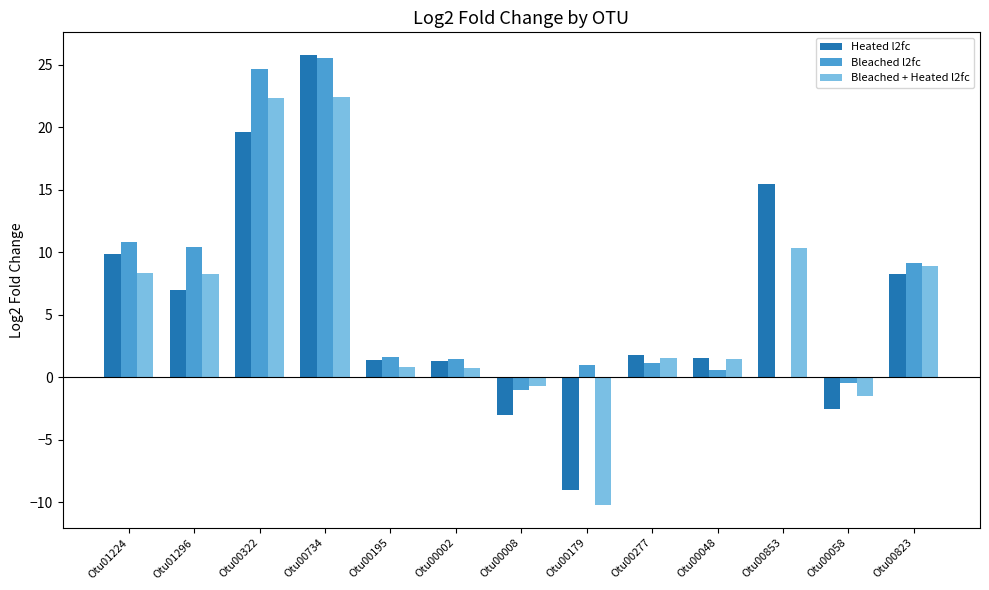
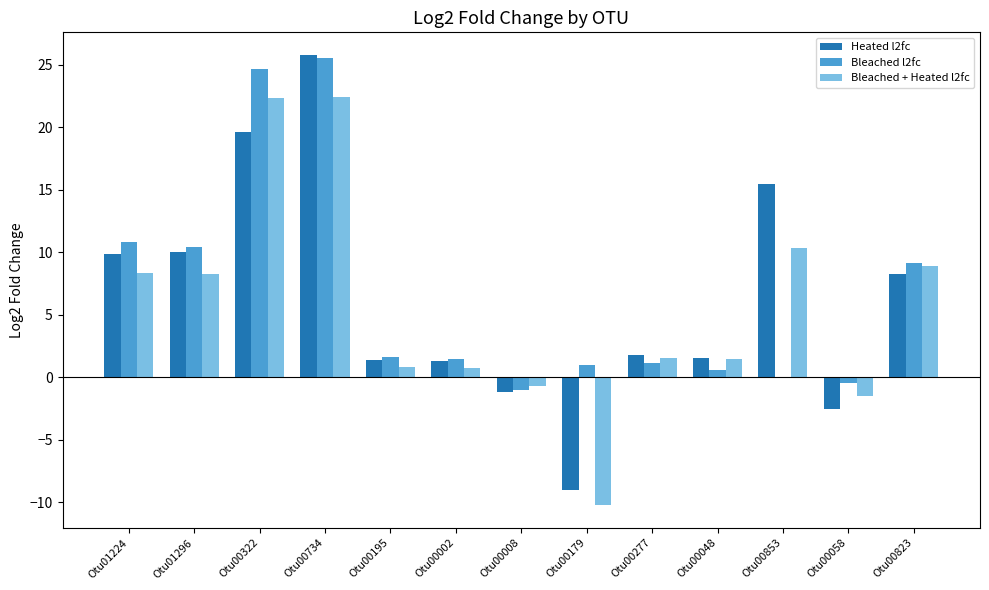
  {
    "Heated l2fc": {
      "Otu01224": 9.8,
-     "Otu01296": 7.0,
+     "Otu01296": 10.0,
      "Otu00322": 19.6,
      "Otu00734": 25.8,
      "Otu00195": 1.4,
      "Otu00002": 1.3,
-     "Otu00008": -3.0,
+     "Otu00008": -1.2,
      "Otu00179": -9.0,
      "Otu00277": 1.8,
      "Otu00048": 1.6,
      "Otu00853": 15.5,
      "Otu00058": -2.5,
      "Otu00823": 8.2
    }
  }
